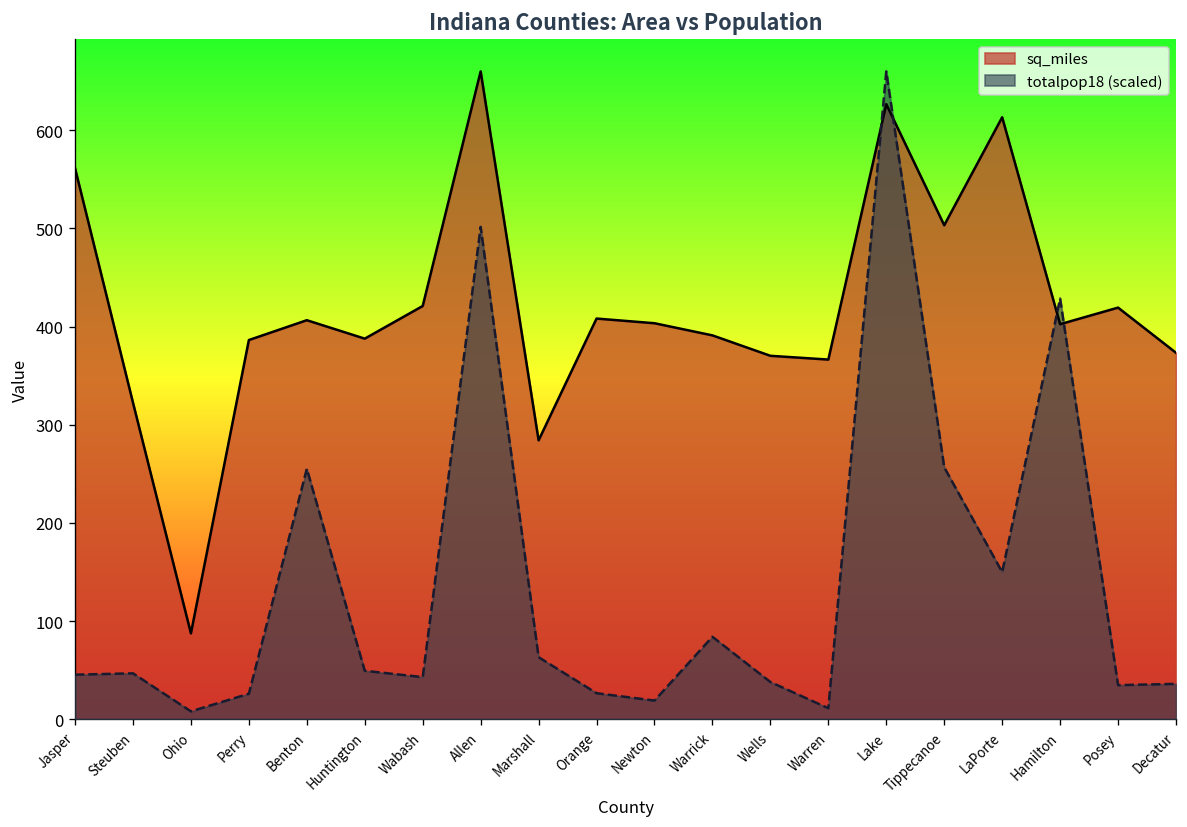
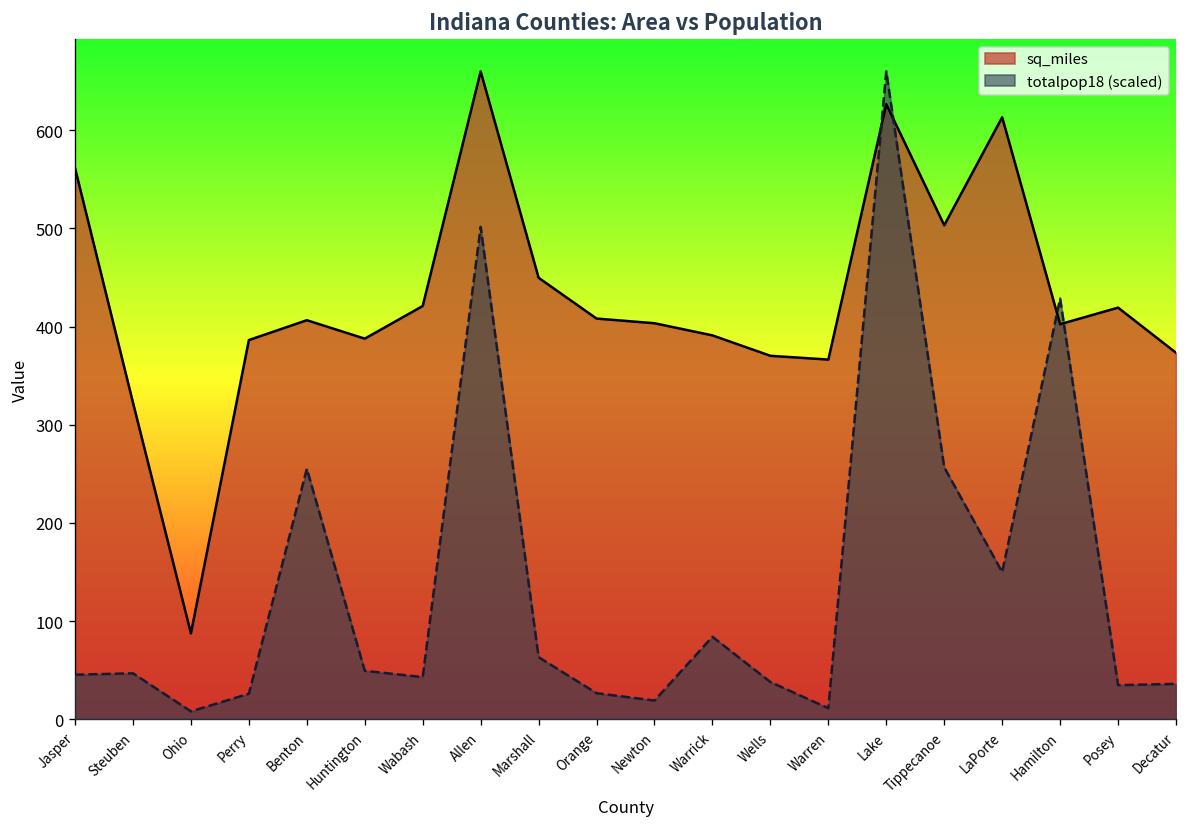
  {
    "sq_miles": {
      "Jasper": 560,
      "Steuben": 320,
      "Ohio": 90,
      "Perry": 390,
      "Benton": 410,
      "Huntington": 390,
      "Wabash": 420,
      "Allen": 660,
-     "Marshall": 280,
+     "Marshall": 450,
      "Orange": 410,
      "Newton": 400,
      "Warrick": 390,
      "Wells": 370,
      "Warren": 370,
      "Lake": 630,
      "Tippecanoe": 500,
      "LaPorte": 610,
      "Hamilton": 400,
      "Posey": 420,
      "Decatur": 370
    },
    "totalpop18 (scaled)": {
      "Jasper": 50,
      "Steuben": 50,
      "Ohio": 10,
      "Perry": 30,
      "Benton": 260,
      "Huntington": 50,
      "Wabash": 40,
      "Allen": 500,
      "Marshall": 60,
      "Orange": 30,
      "Newton": 20,
      "Warrick": 80,
      "Wells": 40,
      "Warren": 10,
      "Lake": 660,
      "Tippecanoe": 260,
      "LaPorte": 150,
      "Hamilton": 430,
      "Posey": 30,
      "Decatur": 40
    }
  }
